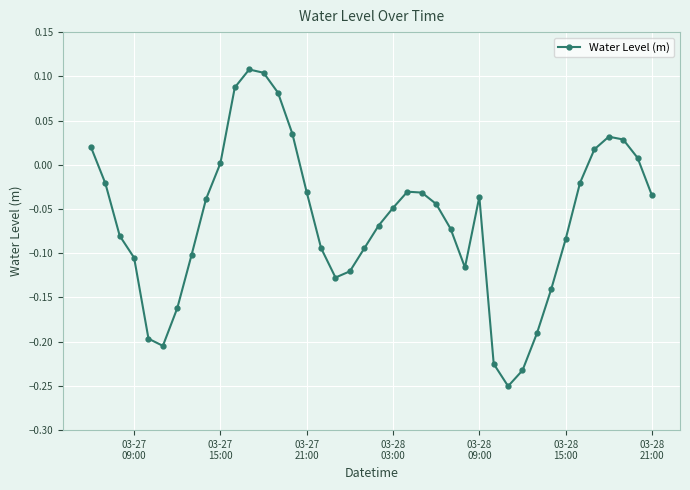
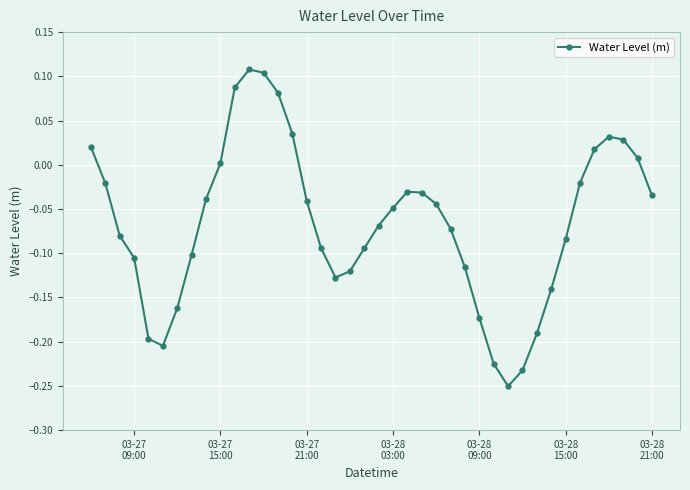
  {
    "03-27 09:00": -0.11,
    "03-27 15:00": 0.00,
-   "03-27 21:00": -0.03,
+   "03-27 21:00": -0.04,
    "03-28 03:00": -0.05,
-   "03-28 09:00": -0.04,
+   "03-28 09:00": -0.17,
    "03-28 15:00": -0.08,
    "03-28 21:00": -0.03
  }
